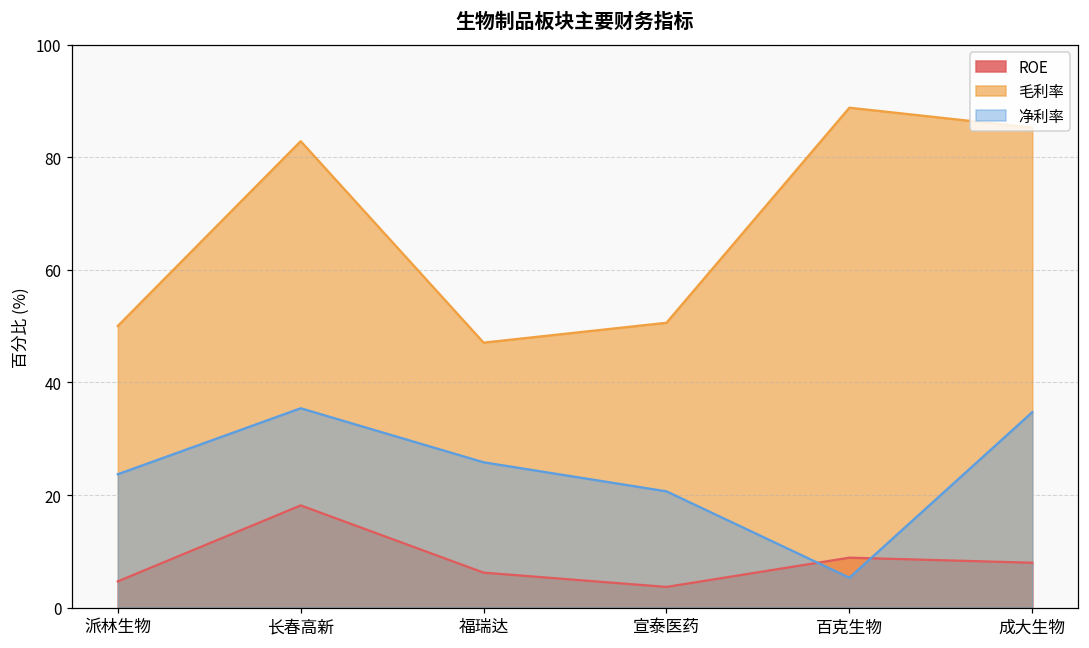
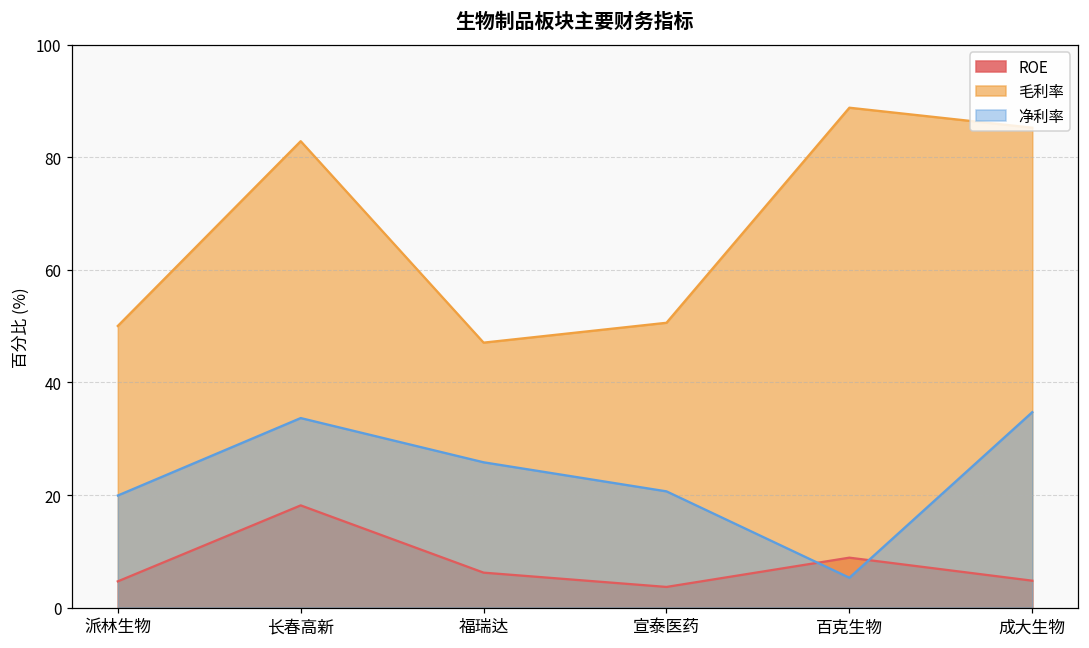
  {
    "ROE": {
      "派林生物": 5,
      "长春高新": 18,
      "福瑞达": 6,
      "宣泰医药": 4,
      "百克生物": 9,
-     "成大生物": 8
+     "成大生物": 5
    },
    "毛利率": {
      "派林生物": 50,
      "长春高新": 83,
      "福瑞达": 47,
      "宣泰医药": 51,
      "百克生物": 89,
      "成大生物": 85
    },
    "净利率": {
-     "派林生物": 24,
-     "长春高新": 35,
+     "派林生物": 20,
+     "长春高新": 34,
      "福瑞达": 26,
      "宣泰医药": 21,
      "百克生物": 5,
      "成大生物": 35
    }
  }
